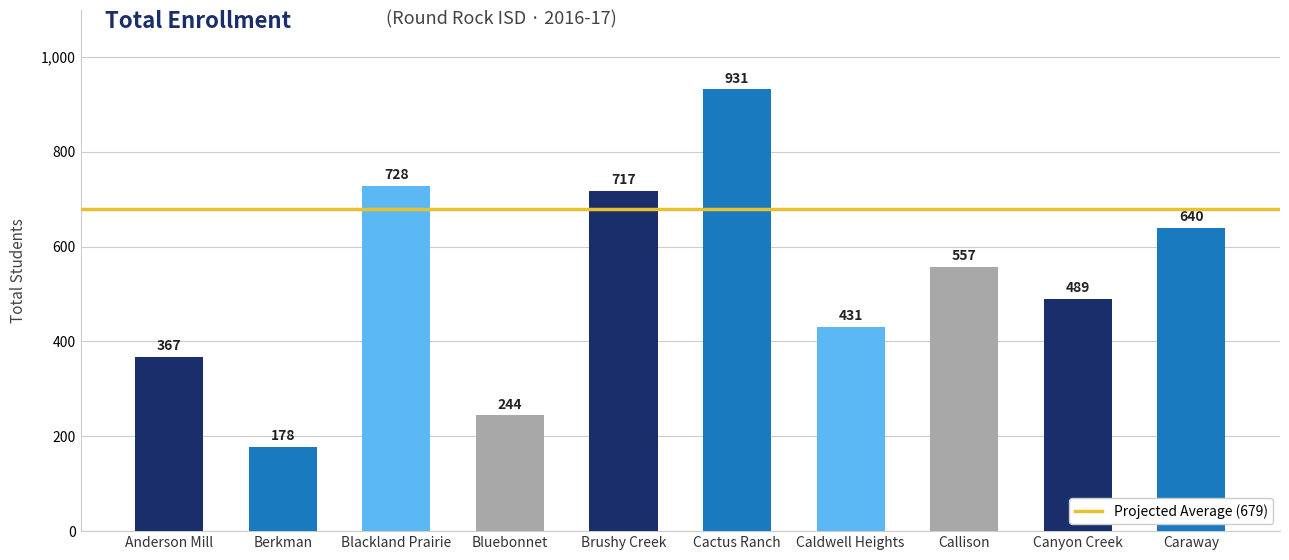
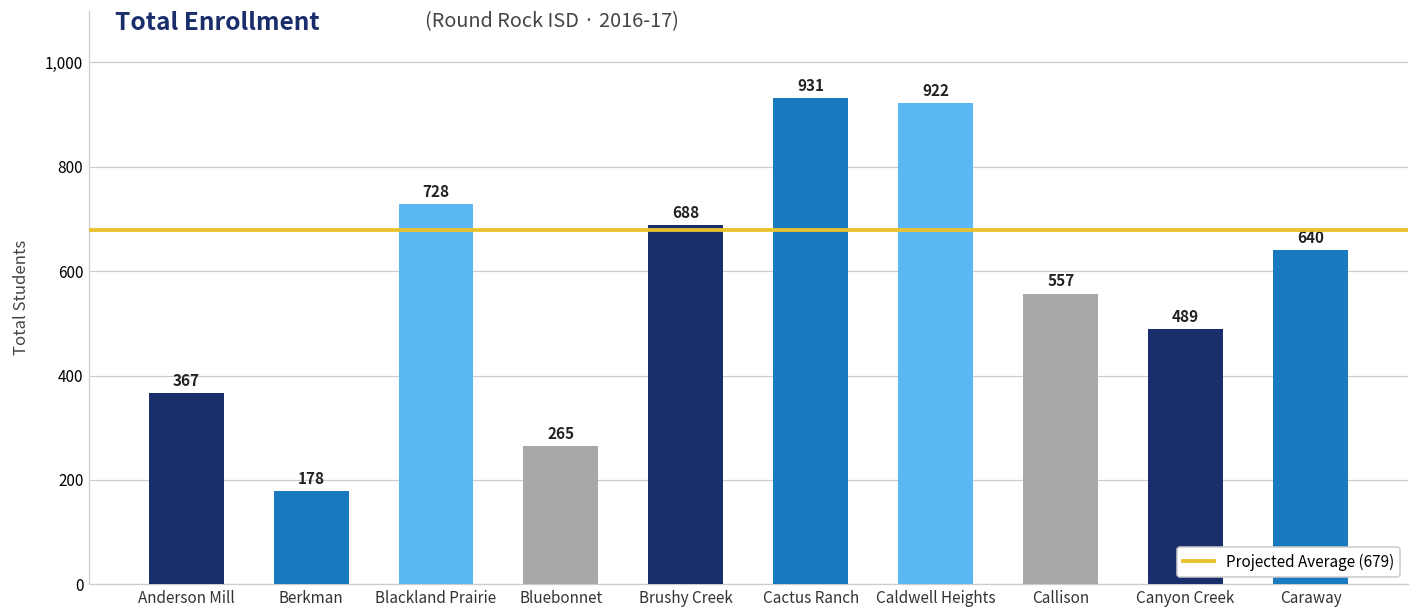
  {
    "Anderson Mill": 367,
    "Berkman": 178,
    "Blackland Prairie": 728,
-   "Bluebonnet": 244,
-   "Brushy Creek": 717,
+   "Bluebonnet": 265,
+   "Brushy Creek": 688,
    "Cactus Ranch": 931,
-   "Caldwell Heights": 431,
+   "Caldwell Heights": 922,
    "Callison": 557,
    "Canyon Creek": 489,
    "Caraway": 640
  }
